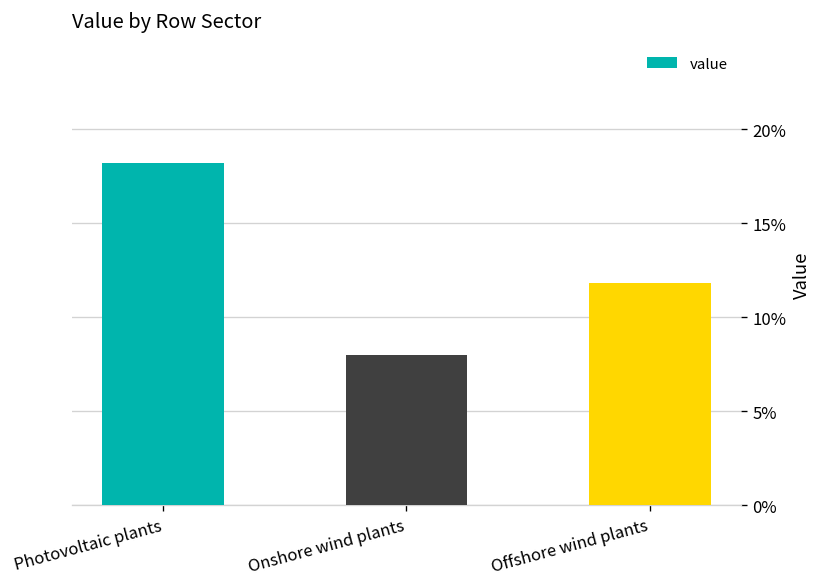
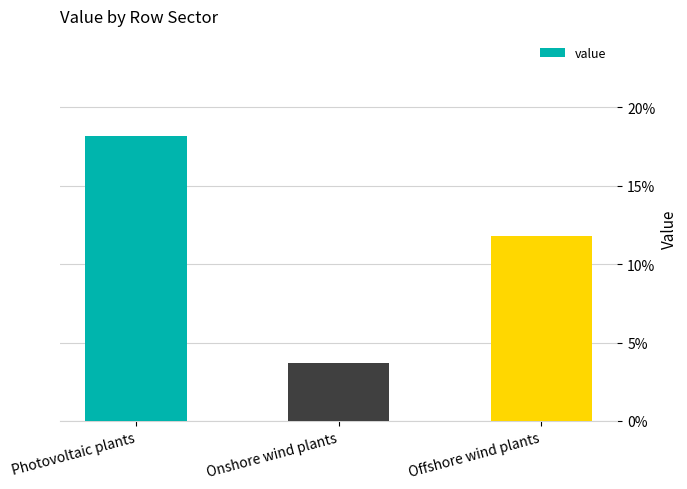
  {
    "Photovoltaic plants": "18.2%",
-   "Onshore wind plants": "8.0%",
+   "Onshore wind plants": "3.7%",
    "Offshore wind plants": "11.8%"
  }
